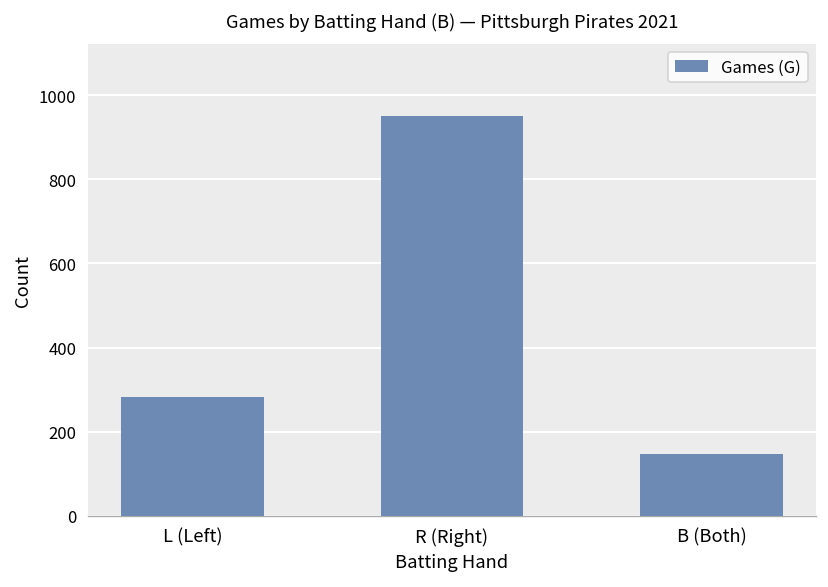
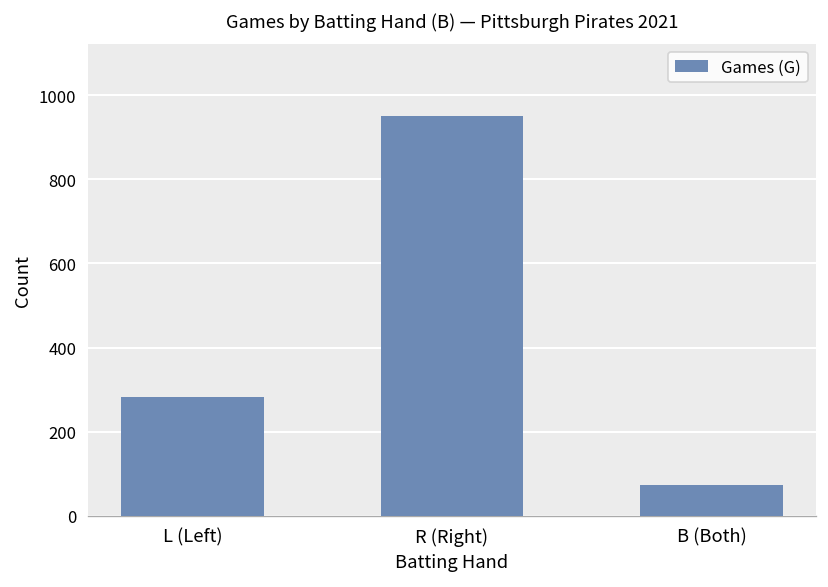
  {
    "L (Left)": 280,
    "R (Right)": 950,
-   "B (Both)": 150
+   "B (Both)": 70
  }
